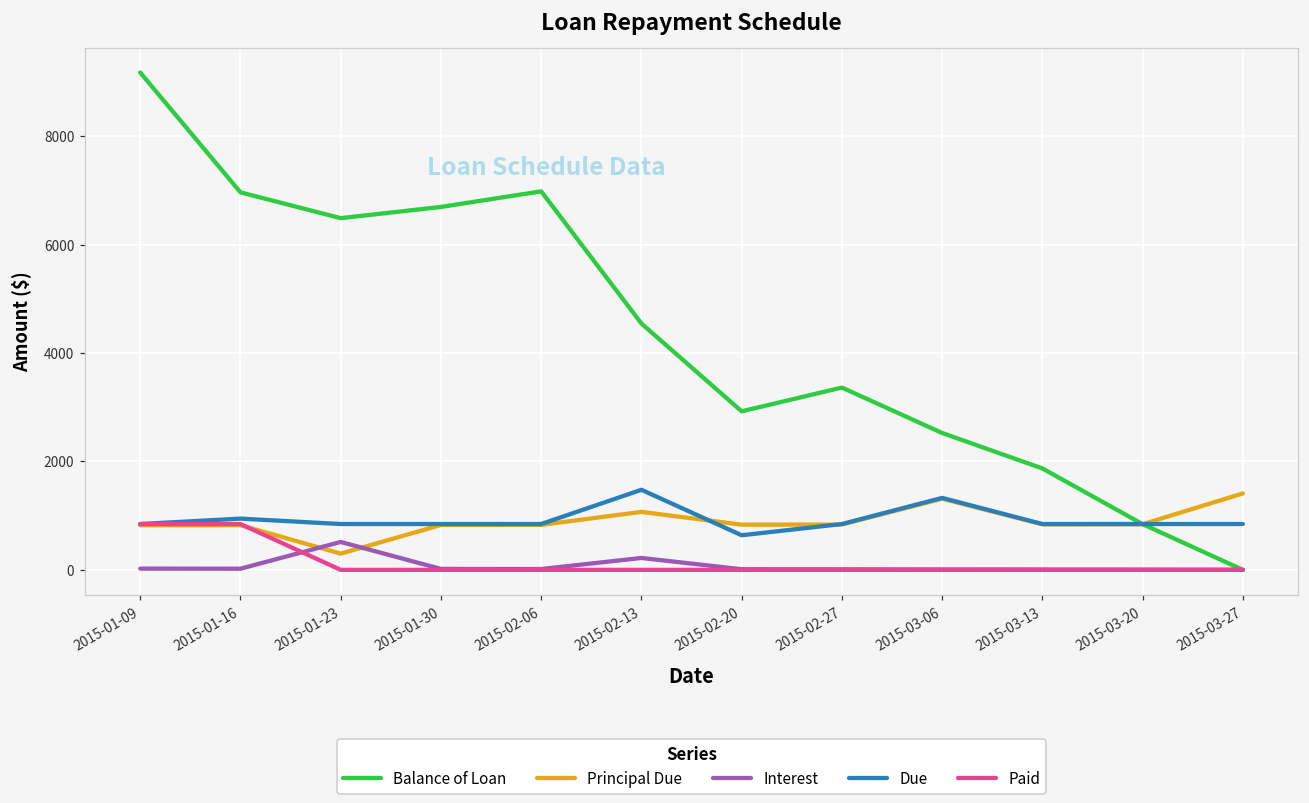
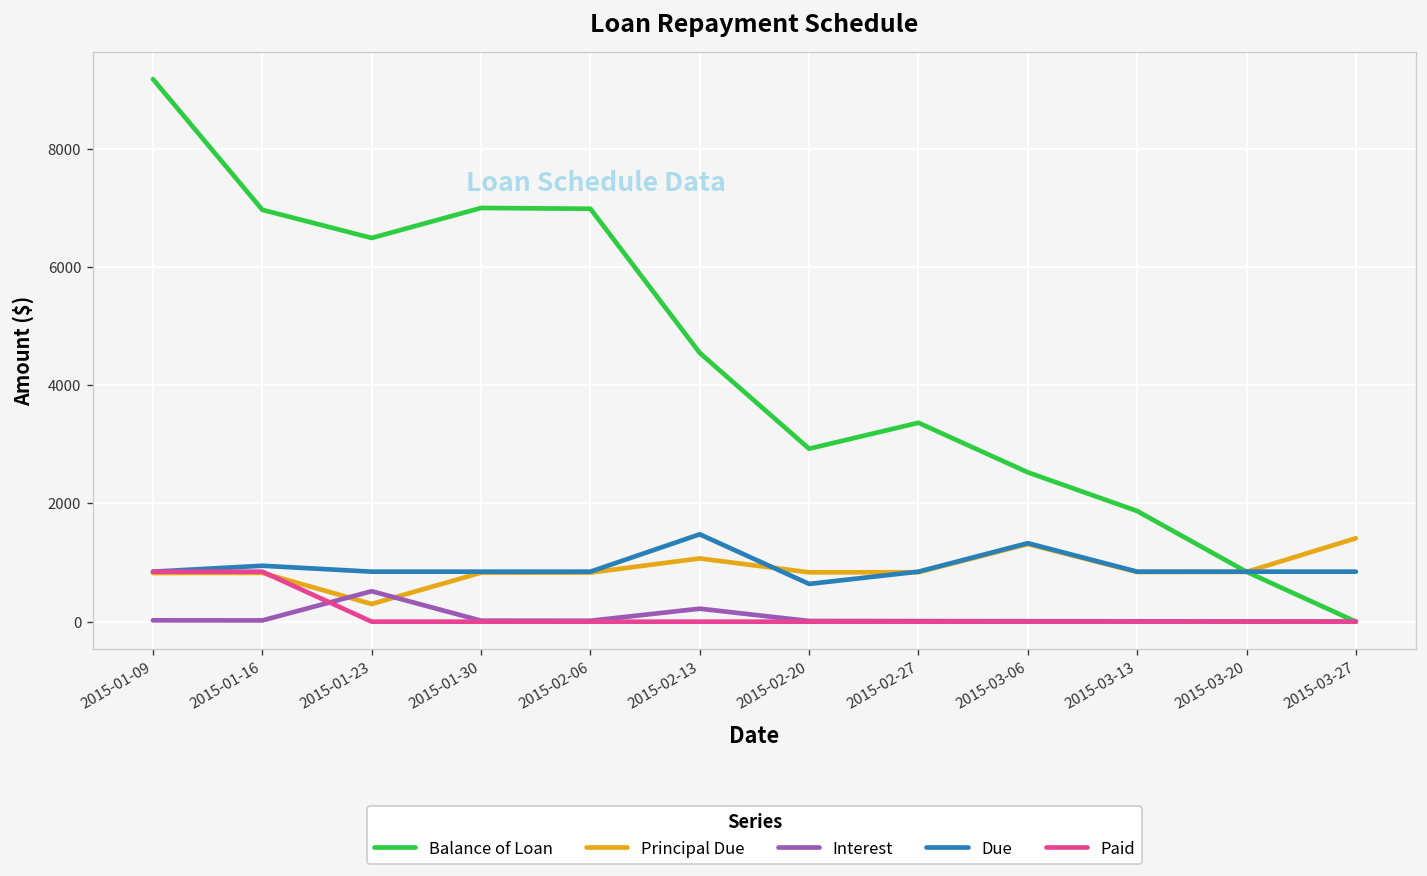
  {
    "Balance of Loan": {
      "2015-01-09": 9200,
      "2015-01-16": 7000,
      "2015-01-23": 6500,
-     "2015-01-30": 6700,
+     "2015-01-30": 7000,
      "2015-02-06": 7000,
      "2015-02-13": 4500,
      "2015-02-20": 2900,
      "2015-02-27": 3400,
      "2015-03-06": 2500,
      "2015-03-13": 1900
    },
    "Principal Due": {
      "2015-01-23": 300,
      "2015-02-13": 1100,
      "2015-02-20": 800,
      "2015-03-27": 1400
    },
    "Interest": {
      "2015-01-09": 0,
      "2015-01-16": 0,
      "2015-01-23": 500,
      "2015-02-13": 200
    },
    "Due": {
      "2015-01-16": 900,
      "2015-01-23": 800,
      "2015-02-13": 1500,
      "2015-02-20": 600,
      "2015-03-27": 800
    },
    "Paid": {
      "2015-01-23": 0,
      "2015-02-13": 0
    }
  }
